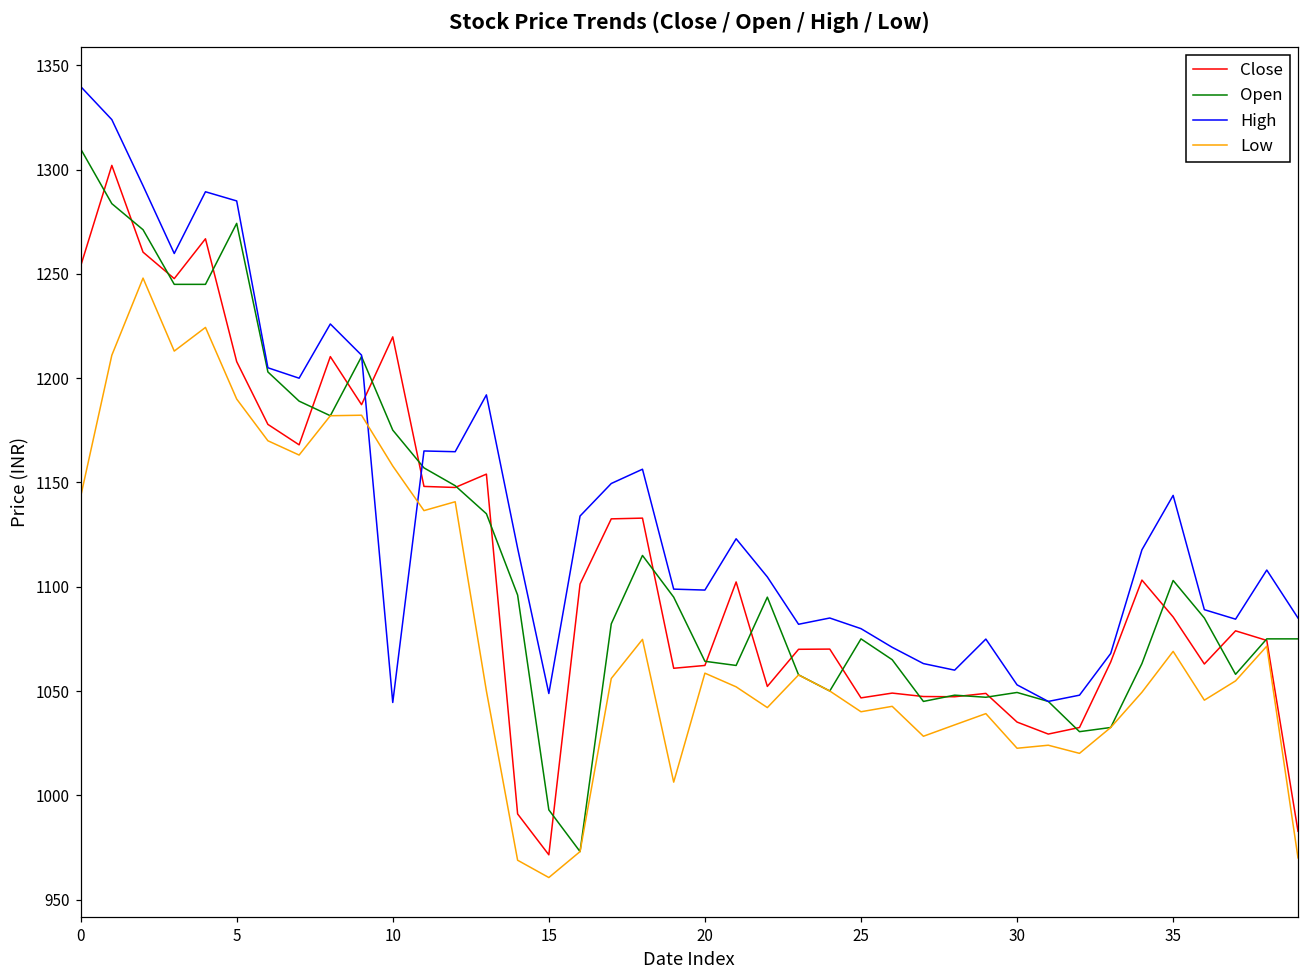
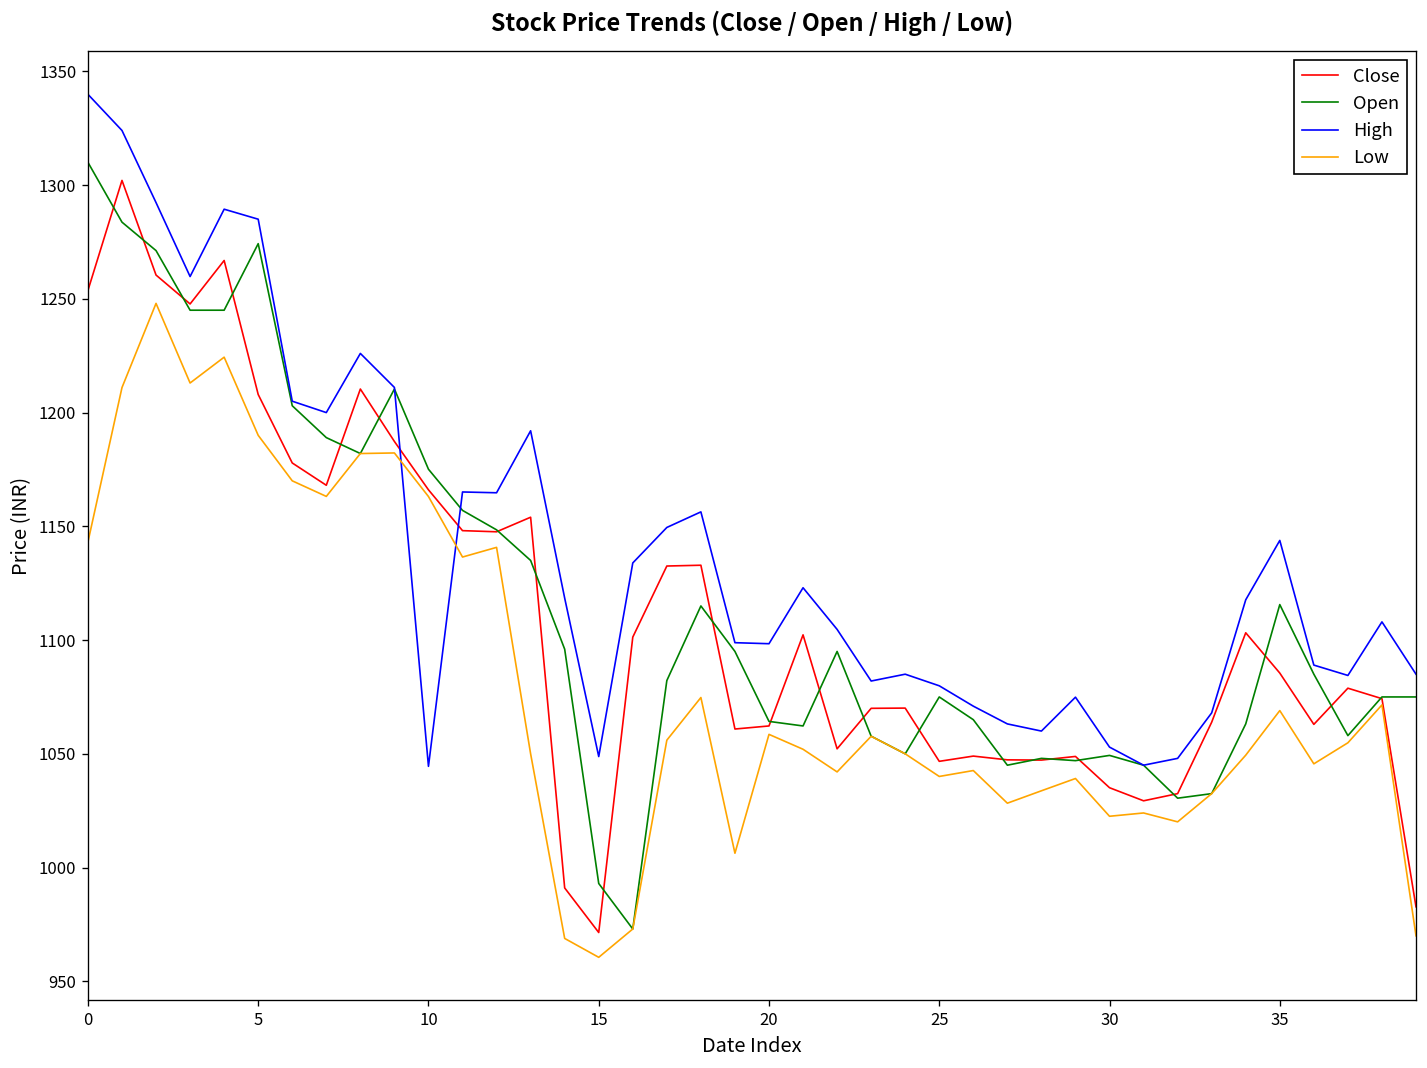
  {
    "Close": {
      "0": 1254,
      "5": 1208,
-     "10": 1220,
+     "10": 1166,
      "15": 971,
      "20": 1062,
      "25": 1047,
      "30": 1035,
      "35": 1086
    },
    "Open": {
      "0": 1310,
      "5": 1274,
      "10": 1175,
      "15": 993,
      "20": 1064,
      "25": 1075,
      "30": 1049,
-     "35": 1103
+     "35": 1116
    },
    "High": {
      "0": 1340,
      "5": 1285,
      "10": 1045,
      "15": 1049,
      "20": 1098,
      "25": 1080,
      "30": 1053,
      "35": 1144
    },
    "Low": {
      "0": 1143,
      "5": 1190,
-     "10": 1158,
+     "10": 1163,
      "15": 961,
      "20": 1059,
      "25": 1040,
      "30": 1023,
      "35": 1069
    }
  }
